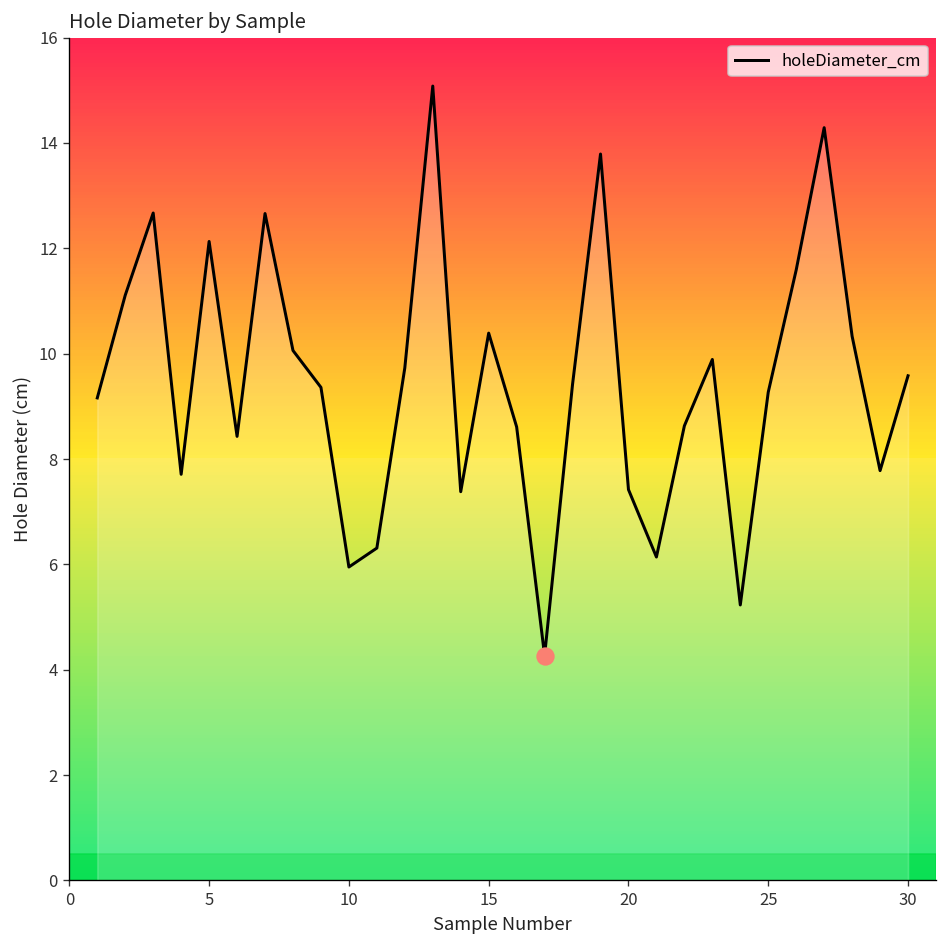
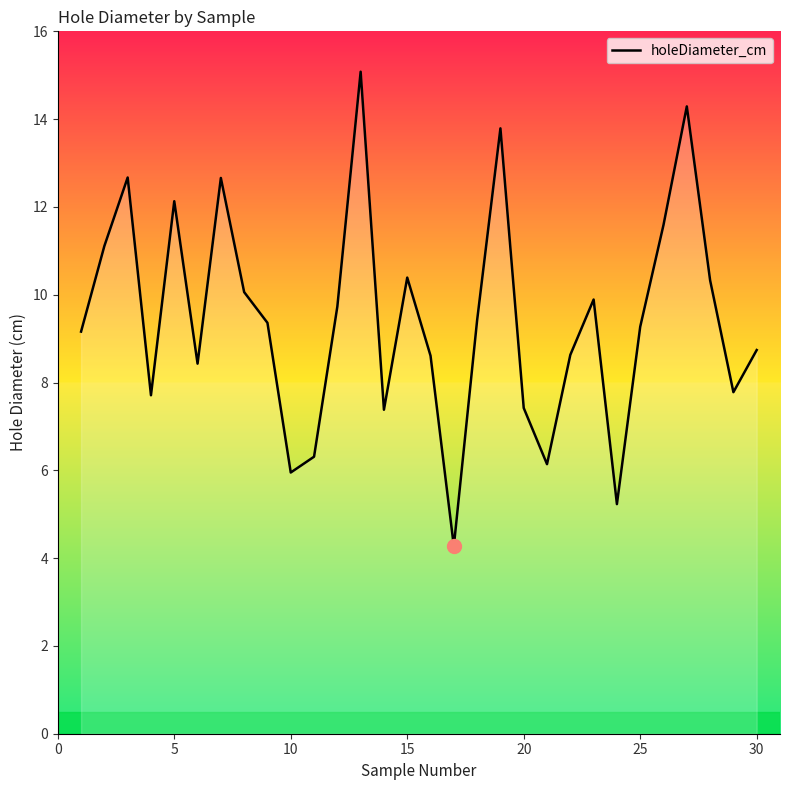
  {
    "holeDiameter_cm": {
      "5": 12.1,
      "10": 6.0,
      "15": 10.4,
      "20": 7.4,
      "25": 9.3,
-     "30": 9.6
+     "30": 8.7
    }
  }
